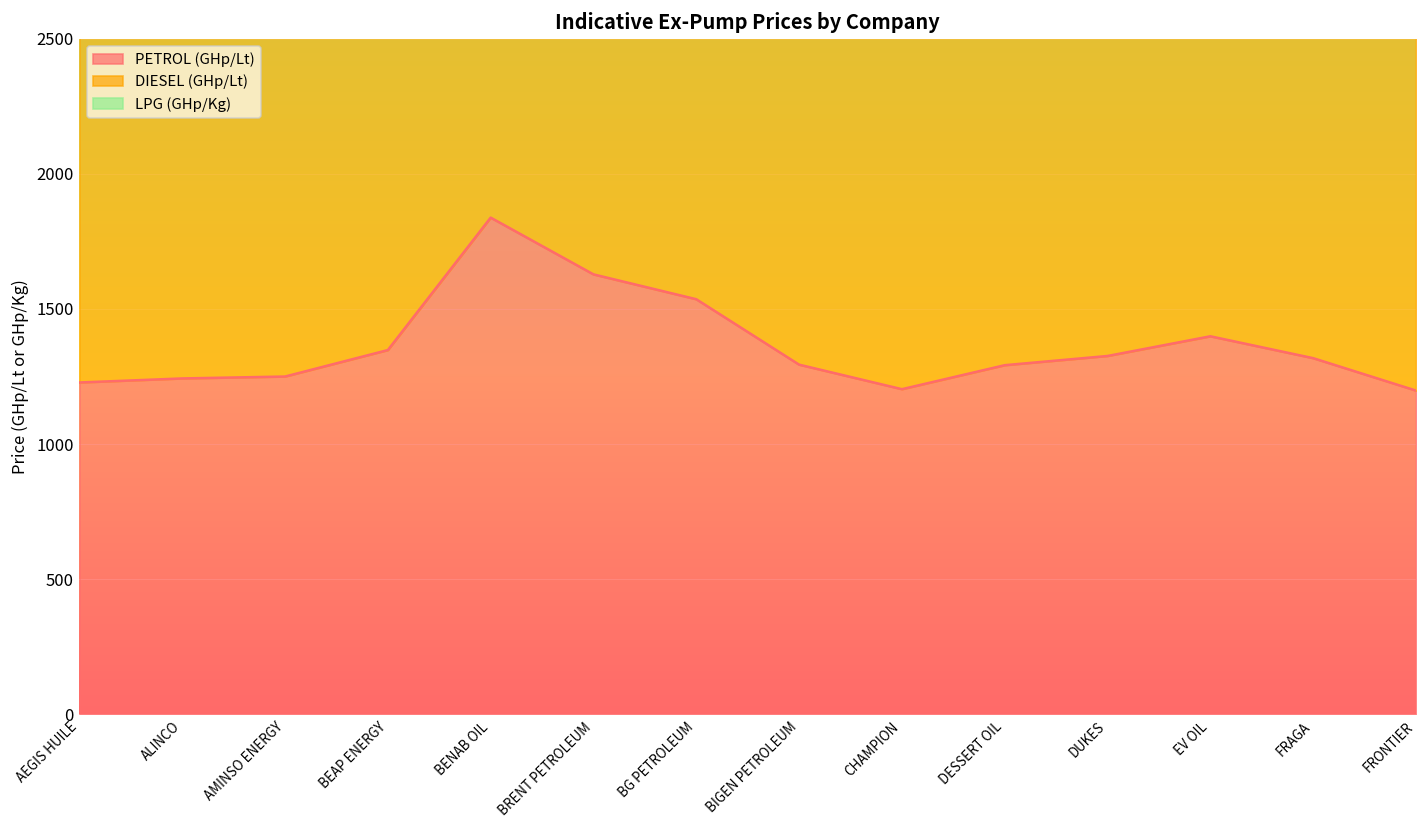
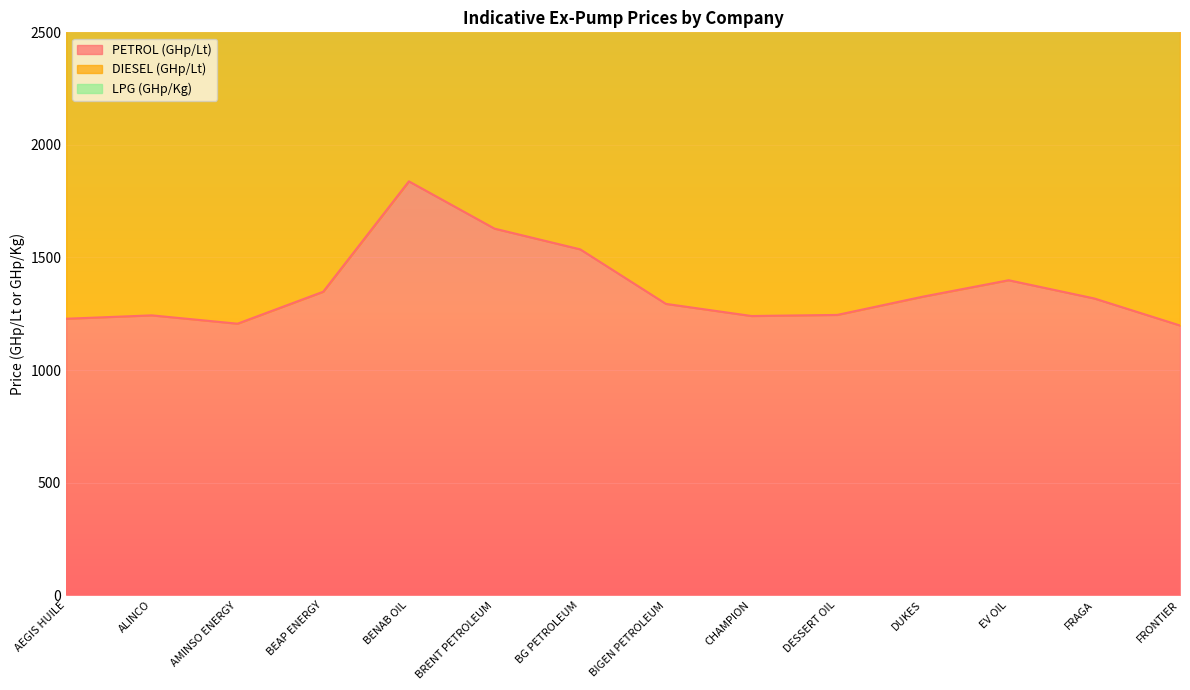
  {
    "PETROL (GHp/Lt)": {
      "AEGIS HUILE": 1230,
      "ALINCO": 1240,
-     "AMINSO ENERGY": 1250,
+     "AMINSO ENERGY": 1210,
      "BEAP ENERGY": 1350,
      "BENAB OIL": 1840,
      "BRENT PETROLEUM": 1630,
      "BG PETROLEUM": 1540,
      "BIGEN PETROLEUM": 1290,
-     "CHAMPION": 1200,
-     "DESSERT OIL": 1290,
+     "CHAMPION": 1240,
+     "DESSERT OIL": 1250,
      "DUKES": 1330,
      "EV OIL": 1400,
      "FRAGA": 1320,
      "FRONTIER": 1200
    }
  }
